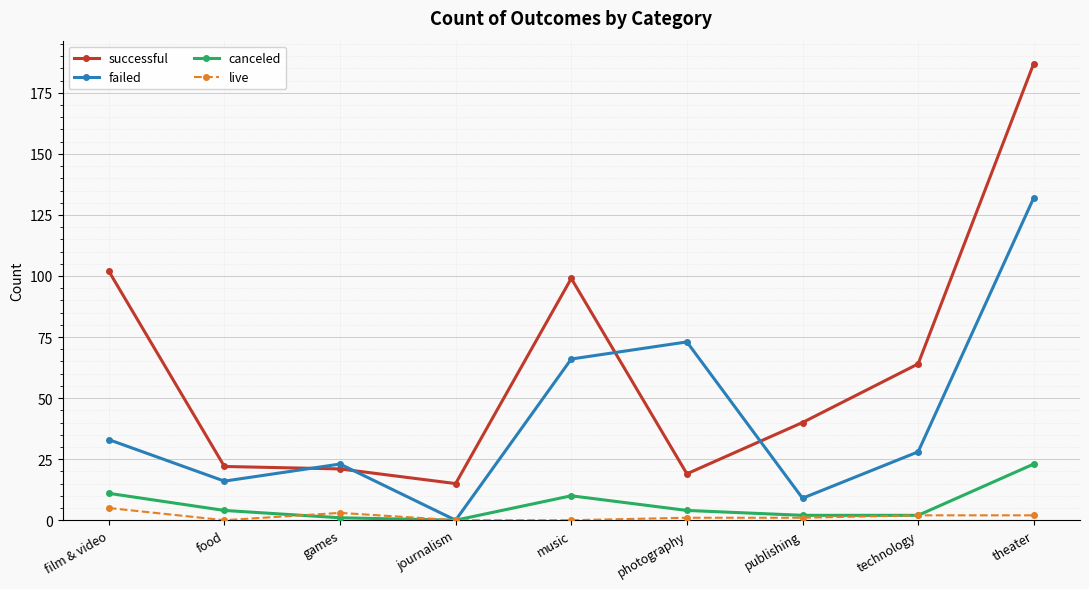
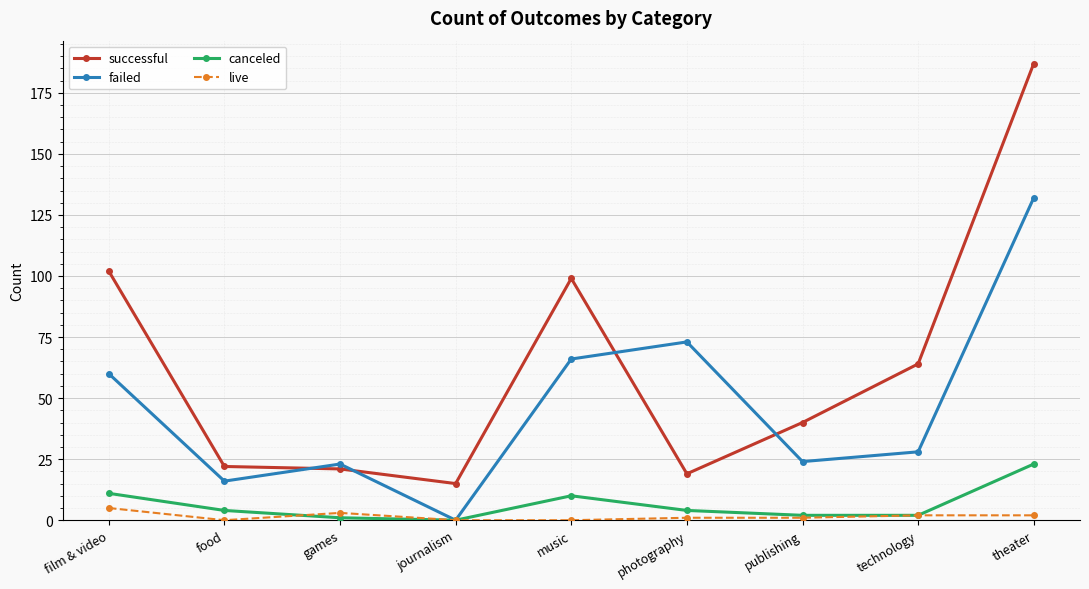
  {
    "successful": {
      "film & video": 102,
      "food": 22,
      "games": 21,
      "journalism": 15,
      "music": 99,
      "photography": 19,
      "publishing": 40,
      "technology": 64,
      "theater": 187
    },
    "failed": {
-     "film & video": 33,
+     "film & video": 60,
      "food": 16,
      "games": 23,
      "music": 66,
      "photography": 73,
-     "publishing": 9,
+     "publishing": 24,
      "technology": 28,
      "theater": 132
    },
    "canceled": {
      "film & video": 11,
      "food": 4,
      "games": 1,
      "music": 10,
      "photography": 4,
      "theater": 23
    },
    "live": {
      "film & video": 5,
      "food": 0,
      "games": 3,
      "music": 0,
      "photography": 1,
      "theater": 2
    }
  }
